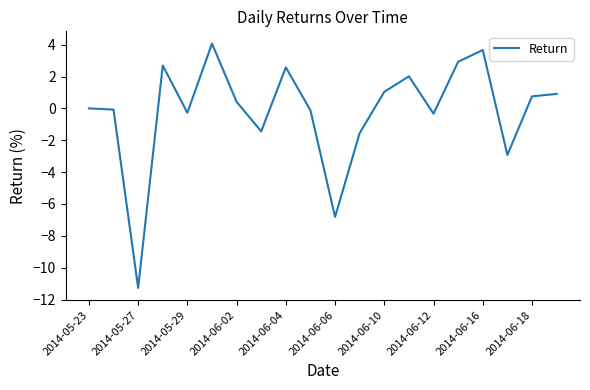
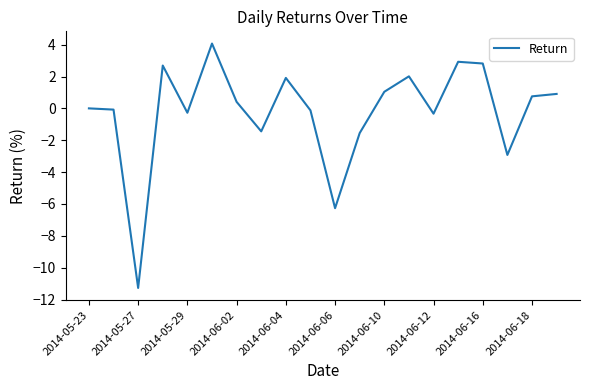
  {
    "2014-05-23": 0.0,
    "2014-05-27": -11.3,
    "2014-05-29": -0.3,
    "2014-06-02": 0.4,
-   "2014-06-04": 2.6,
-   "2014-06-06": -6.8,
+   "2014-06-04": 1.9,
+   "2014-06-06": -6.3,
    "2014-06-10": 1.0,
    "2014-06-12": -0.3,
-   "2014-06-16": 3.7,
+   "2014-06-16": 2.8,
    "2014-06-18": 0.8
  }
